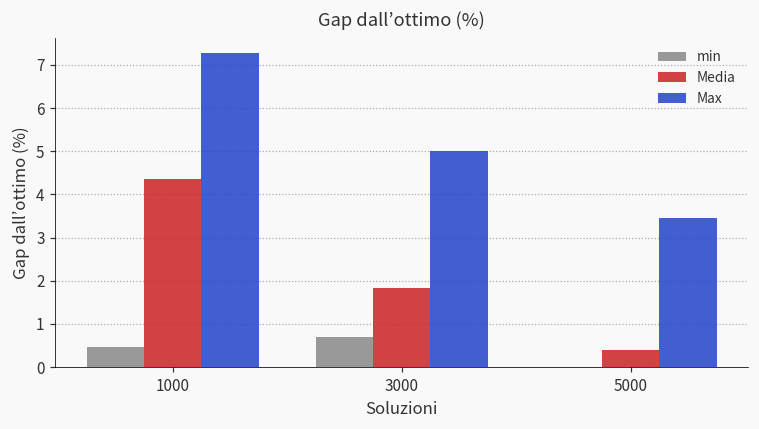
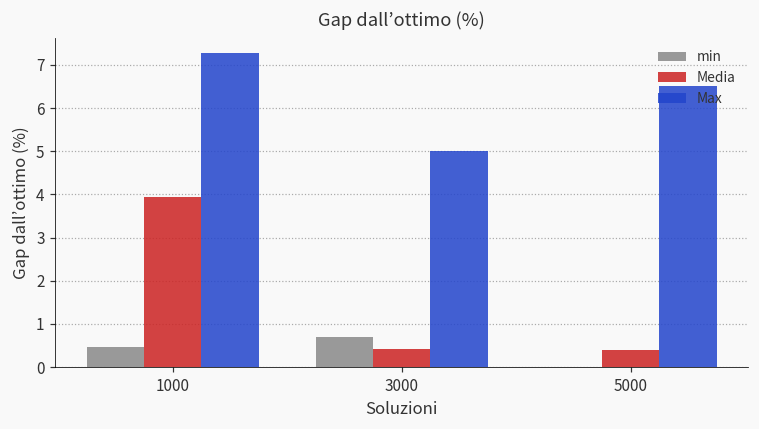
  {
    "min": {
      "1000": 0.5,
      "3000": 0.7,
      "5000": 0.0
    },
    "Media": {
-     "1000": 4.3,
-     "3000": 1.8,
+     "1000": 3.9,
+     "3000": 0.4,
      "5000": 0.4
    },
    "Max": {
      "1000": 7.3,
      "3000": 5.0,
-     "5000": 3.5
+     "5000": 6.5
    }
  }
